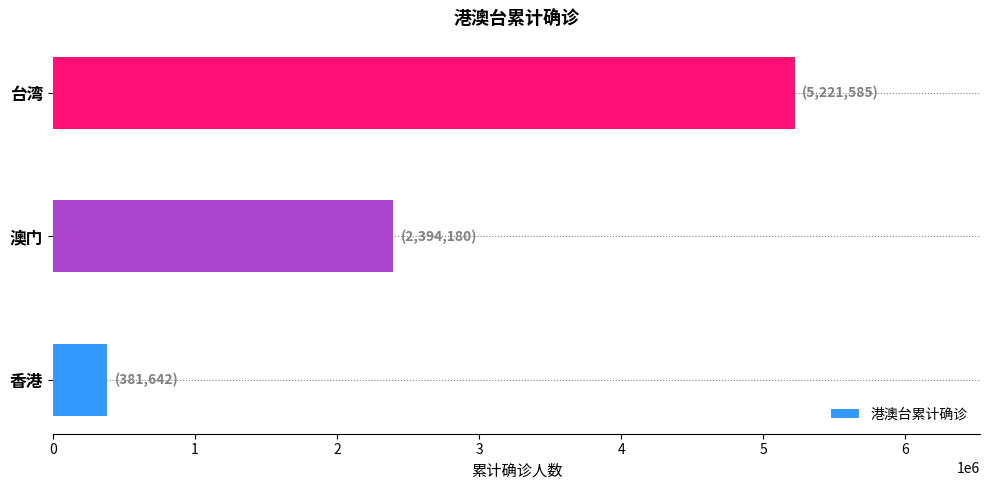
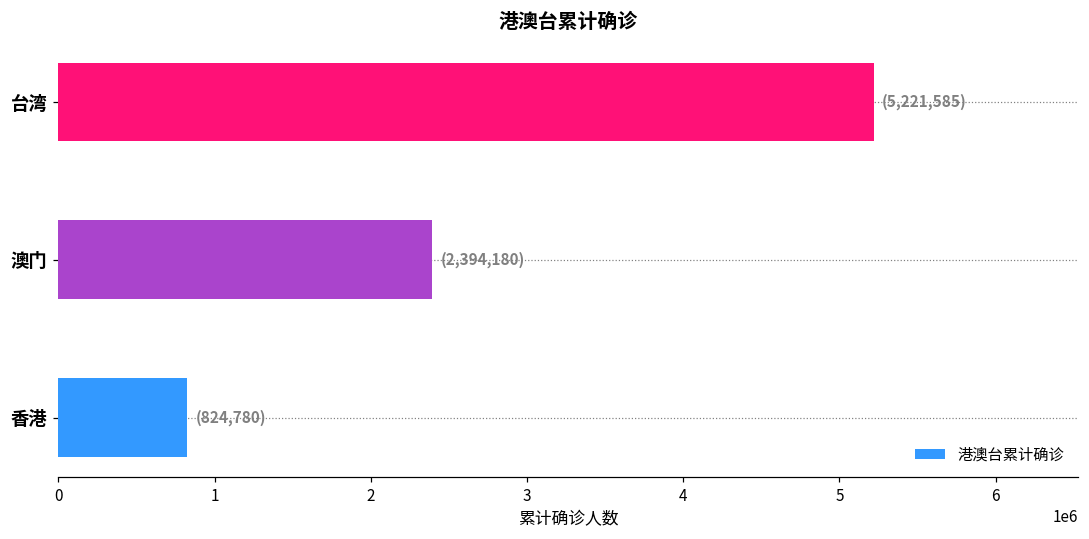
  {
    "台湾": "(5,221,585)",
    "澳门": "(2,394,180)",
-   "香港": "(381,642)"
+   "香港": "(824,780)"
  }
